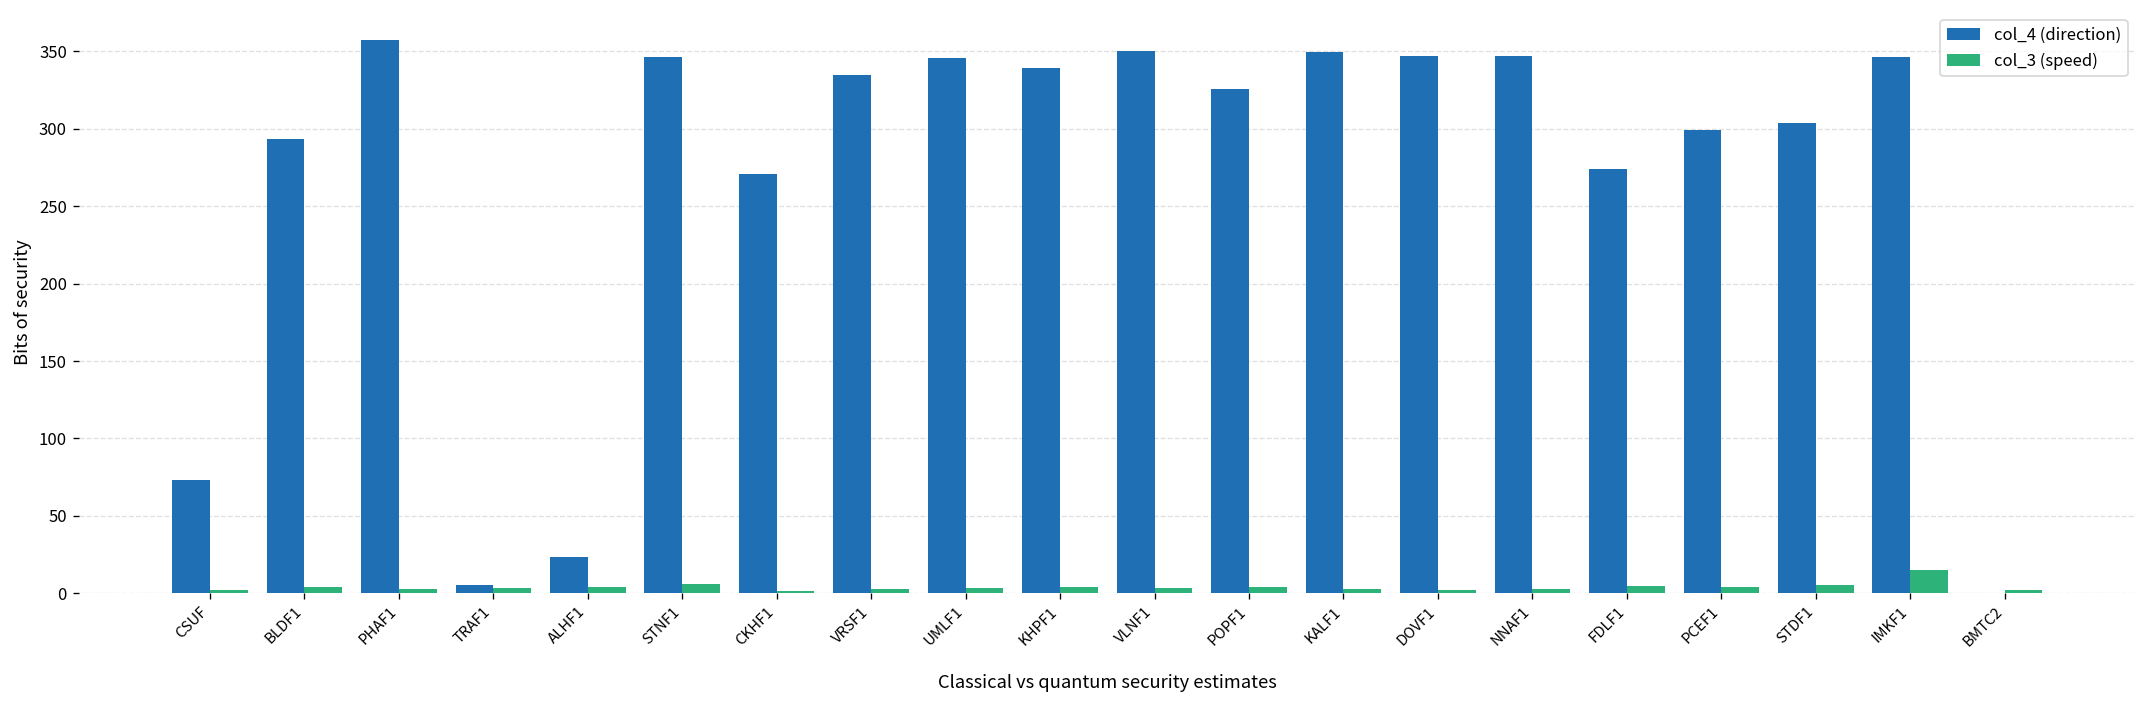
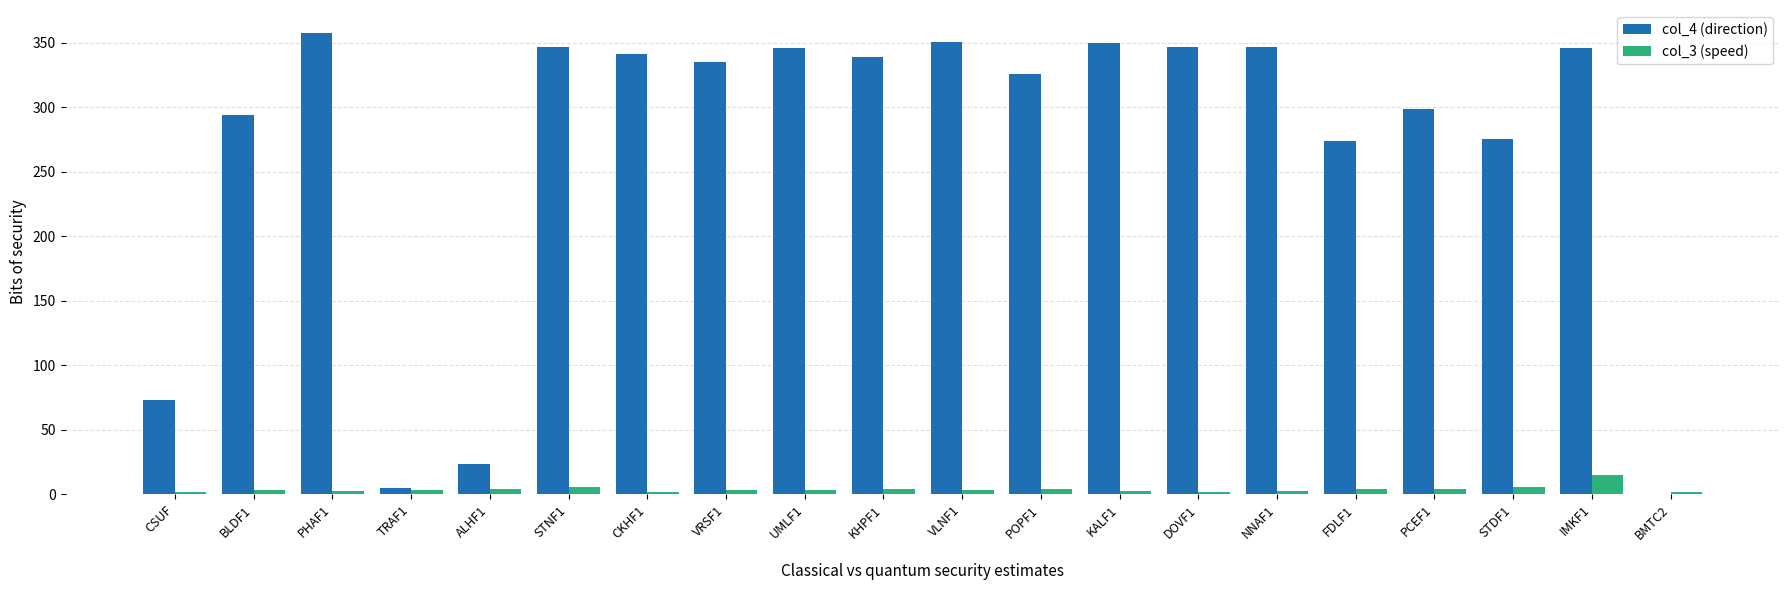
  {
    "col_4 (direction)": {
      "CSUF": 73,
      "BLDF1": 294,
      "PHAF1": 358,
      "TRAF1": 5,
      "ALHF1": 24,
      "STNF1": 347,
-     "CKHF1": 271,
+     "CKHF1": 341,
      "VRSF1": 335,
      "UMLF1": 346,
      "KHPF1": 339,
      "VLNF1": 350,
      "POPF1": 326,
      "KALF1": 350,
      "DOVF1": 347,
      "NNAF1": 347,
      "FDLF1": 274,
      "PCEF1": 299,
-     "STDF1": 304,
+     "STDF1": 275,
      "IMKF1": 346,
      "BMTC2": 0
    },
    "col_3 (speed)": {
      "BLDF1": 4,
      "PHAF1": 3,
      "TRAF1": 3,
      "ALHF1": 4,
      "STNF1": 6,
      "VRSF1": 3,
      "UMLF1": 3,
      "KHPF1": 4,
      "VLNF1": 3,
      "POPF1": 4,
      "KALF1": 3,
      "DOVF1": 2,
      "NNAF1": 3,
      "FDLF1": 4,
      "PCEF1": 4,
      "STDF1": 5,
      "IMKF1": 15
    }
  }
